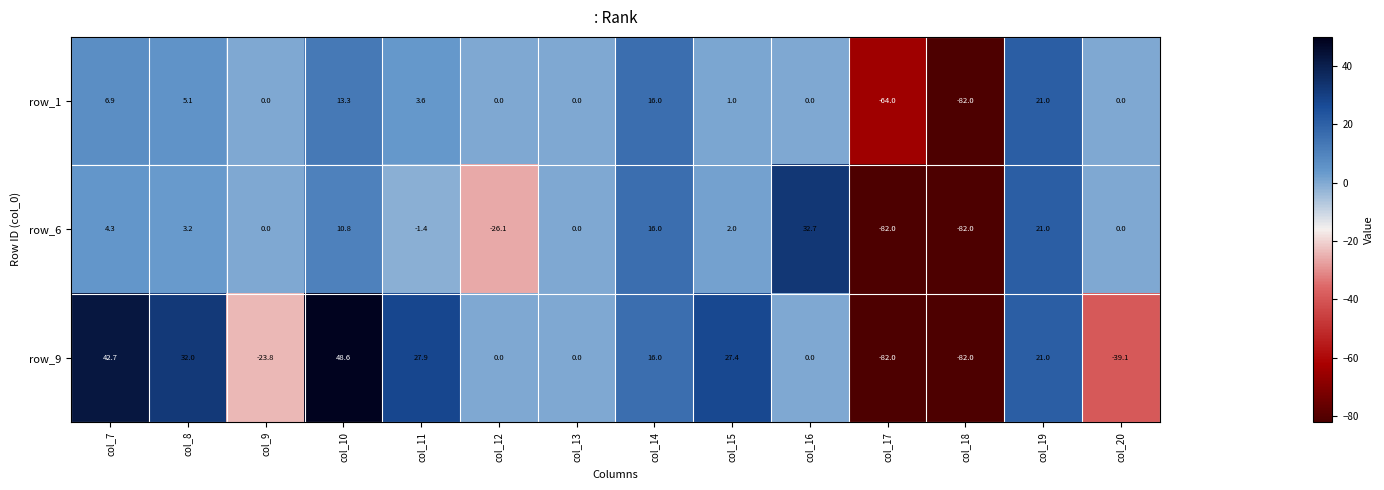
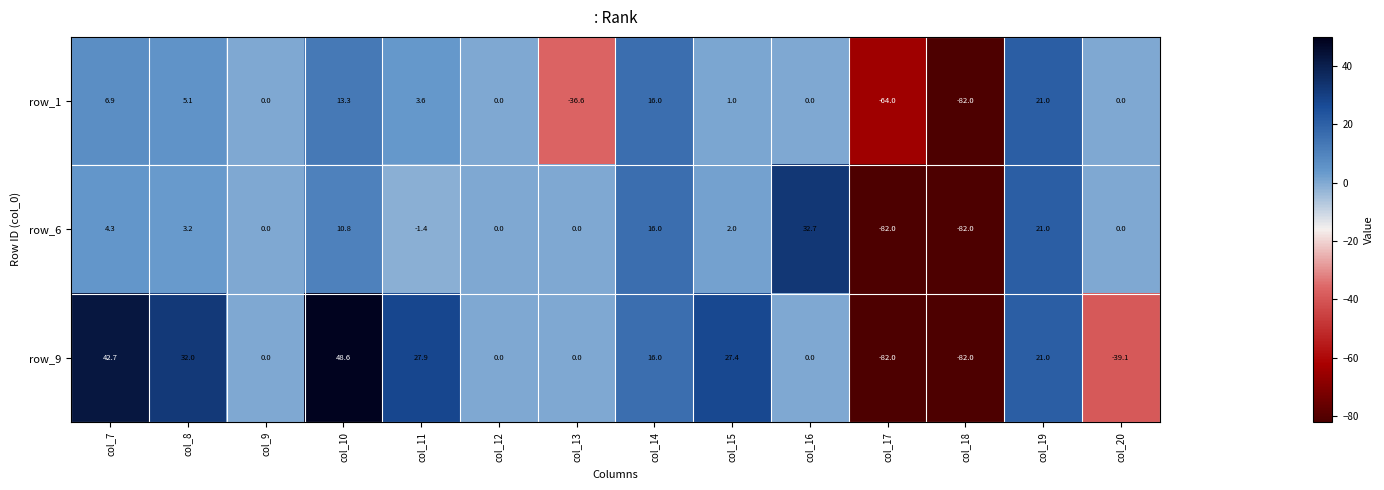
  {
    "row_1": {
      "col_7": 6.9,
      "col_8": 5.1,
      "col_9": 0.0,
      "col_10": 13.3,
      "col_11": 3.6,
      "col_12": 0.0,
-     "col_13": 0.0,
+     "col_13": -36.6,
      "col_14": 16.0,
      "col_15": 1.0,
      "col_16": 0.0,
      "col_17": -64.0,
      "col_18": -82.0,
      "col_19": 21.0,
      "col_20": 0.0
    },
    "row_6": {
      "col_7": 4.3,
      "col_8": 3.2,
      "col_9": 0.0,
      "col_10": 10.8,
      "col_11": -1.4,
-     "col_12": -26.1,
+     "col_12": 0.0,
      "col_13": 0.0,
      "col_14": 16.0,
      "col_15": 2.0,
      "col_16": 32.7,
      "col_17": -82.0,
      "col_18": -82.0,
      "col_19": 21.0,
      "col_20": 0.0
    },
    "row_9": {
      "col_7": 42.7,
      "col_8": 32.0,
-     "col_9": -23.8,
+     "col_9": 0.0,
      "col_10": 48.6,
      "col_11": 27.9,
      "col_12": 0.0,
      "col_13": 0.0,
      "col_14": 16.0,
      "col_15": 27.4,
      "col_16": 0.0,
      "col_17": -82.0,
      "col_18": -82.0,
      "col_19": 21.0,
      "col_20": -39.1
    }
  }
